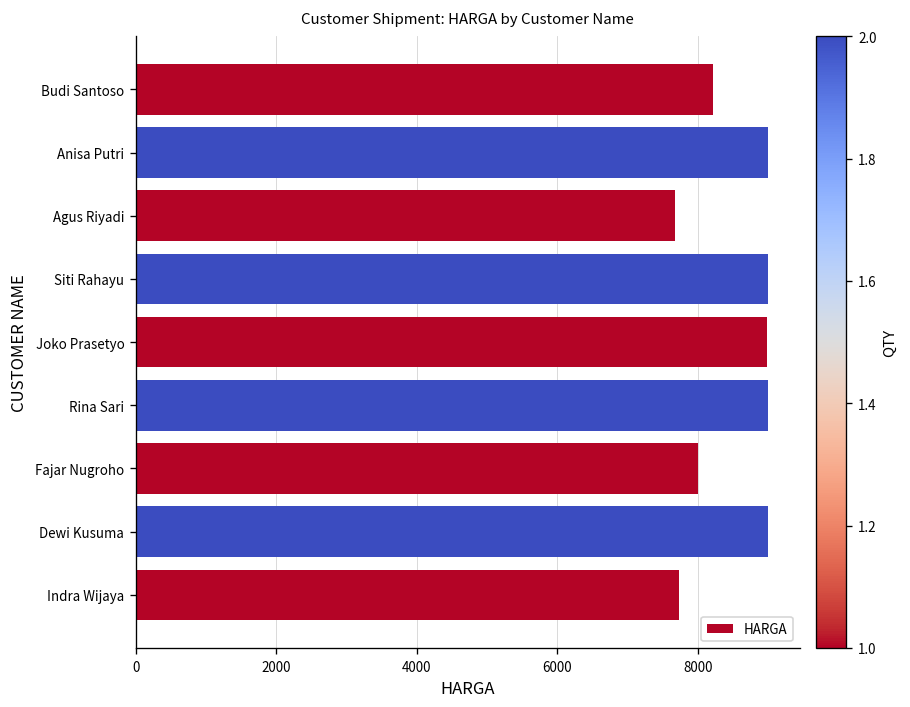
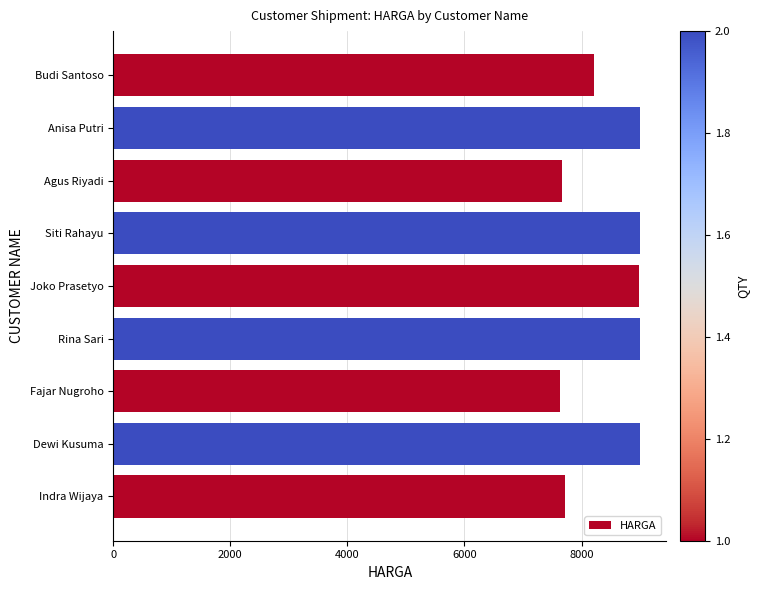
  {
    "Budi Santoso": 8200,
    "Anisa Putri": 9000,
    "Agus Riyadi": 7700,
    "Siti Rahayu": 9000,
    "Joko Prasetyo": 9000,
    "Rina Sari": 9000,
-   "Fajar Nugroho": 8000,
+   "Fajar Nugroho": 7600,
    "Dewi Kusuma": 9000,
    "Indra Wijaya": 7700
  }
